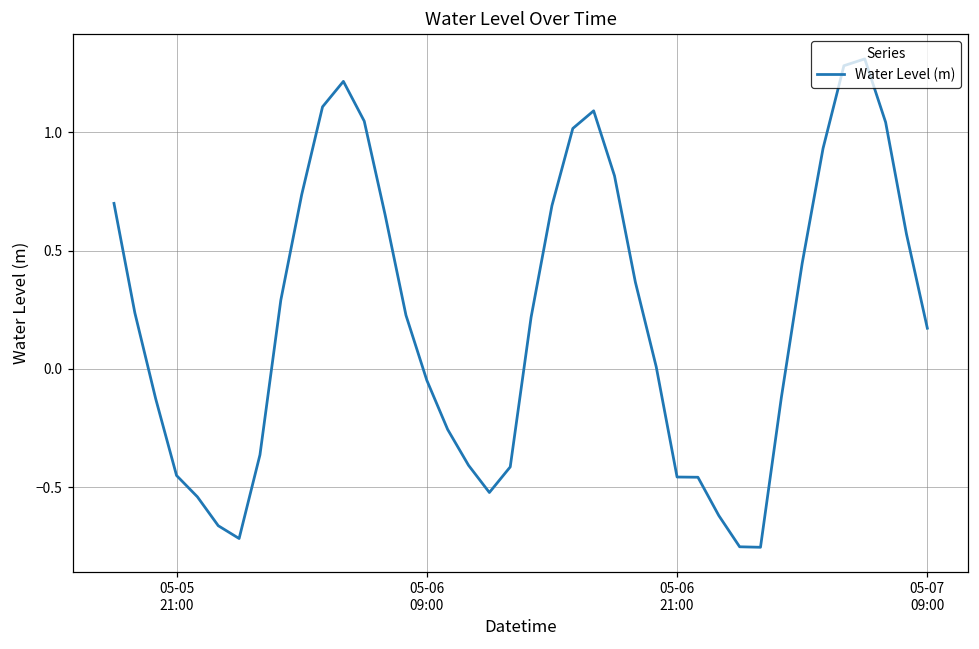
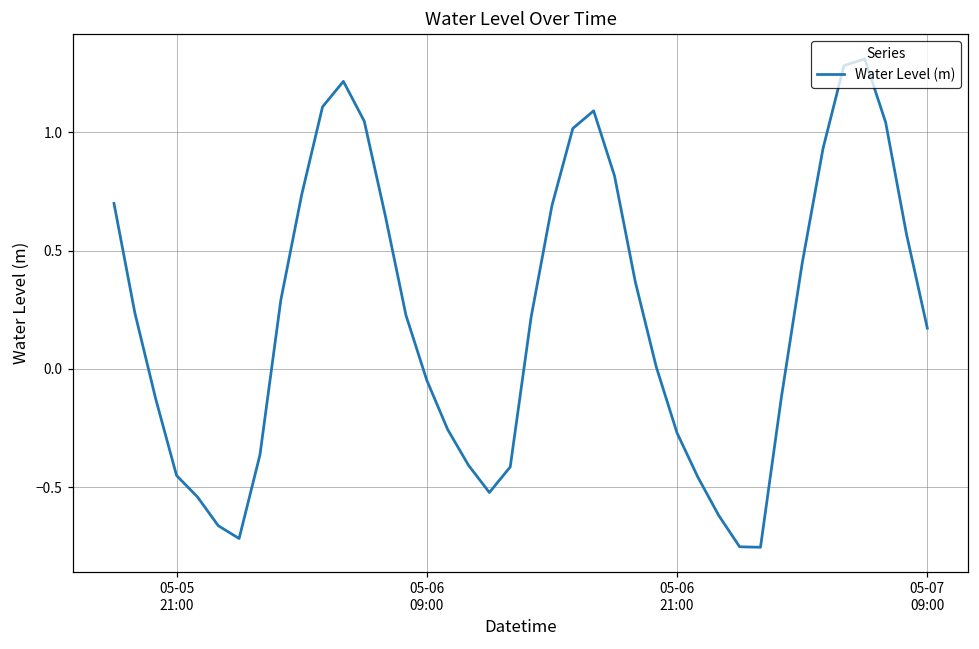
  {
    "05-05 21:00": -0.45,
    "05-06 09:00": -0.05,
-   "05-06 21:00": -0.46,
+   "05-06 21:00": -0.27,
    "05-07 09:00": 0.17
  }
